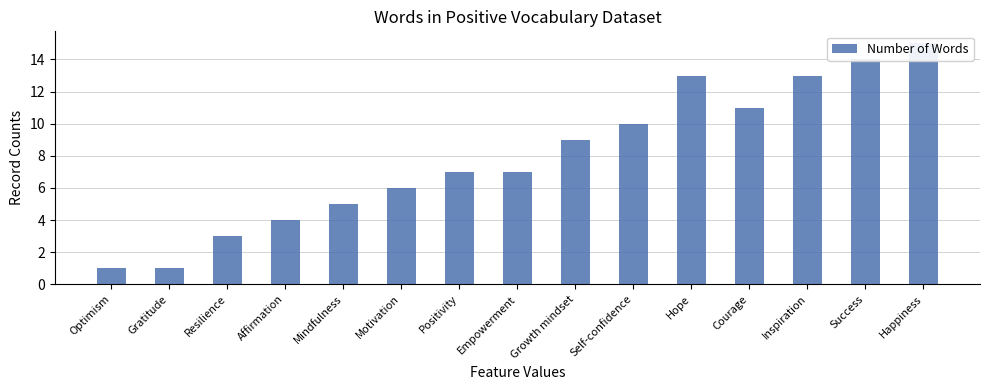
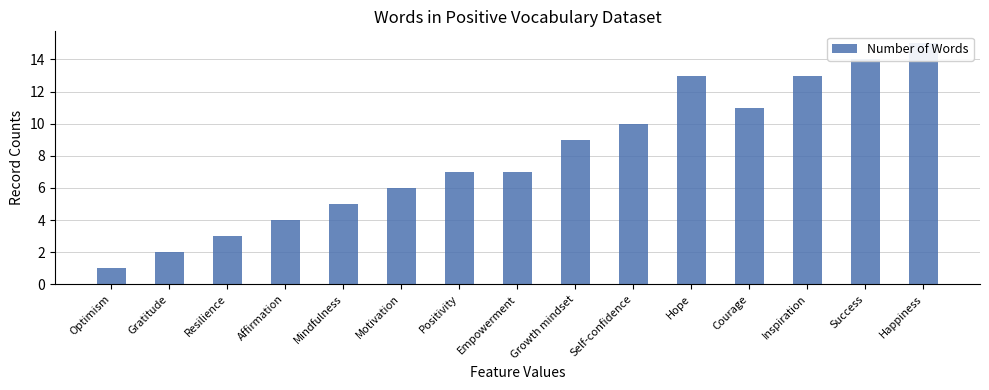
  {
    "Optimism": 1,
-   "Gratitude": 1,
+   "Gratitude": 2,
    "Resilience": 3,
    "Affirmation": 4,
    "Mindfulness": 5,
    "Motivation": 6,
    "Positivity": 7,
    "Empowerment": 7,
    "Growth mindset": 9,
    "Self-confidence": 10,
    "Hope": 13,
    "Courage": 11,
    "Inspiration": 13
  }
